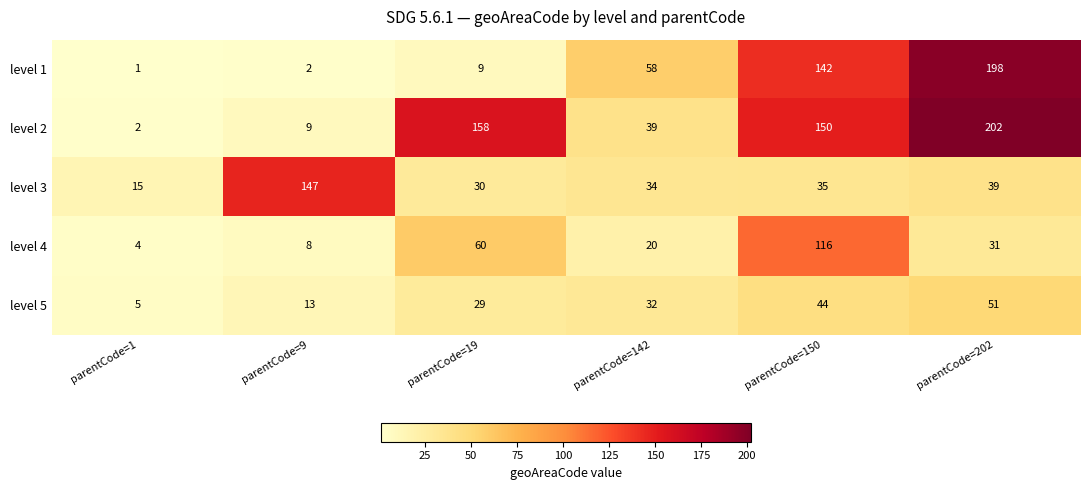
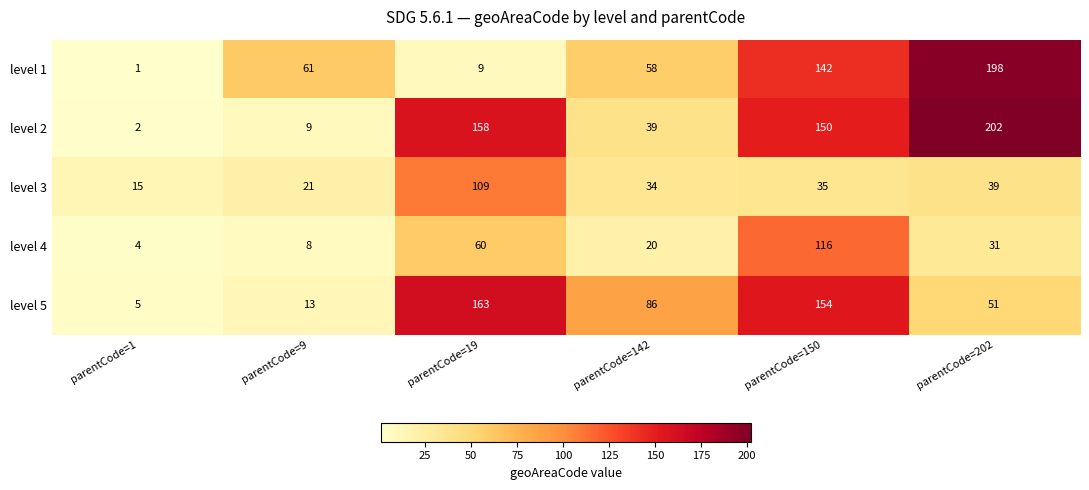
  {
    "level 1": {
      "parentCode=1": 1,
-     "parentCode=9": 2,
+     "parentCode=9": 61,
      "parentCode=19": 9,
      "parentCode=142": 58,
      "parentCode=150": 142,
      "parentCode=202": 198
    },
    "level 2": {
      "parentCode=1": 2,
      "parentCode=9": 9,
      "parentCode=19": 158,
      "parentCode=142": 39,
      "parentCode=150": 150,
      "parentCode=202": 202
    },
    "level 3": {
      "parentCode=1": 15,
-     "parentCode=9": 147,
-     "parentCode=19": 30,
+     "parentCode=9": 21,
+     "parentCode=19": 109,
      "parentCode=142": 34,
      "parentCode=150": 35,
      "parentCode=202": 39
    },
    "level 4": {
      "parentCode=1": 4,
      "parentCode=9": 8,
      "parentCode=19": 60,
      "parentCode=142": 20,
      "parentCode=150": 116,
      "parentCode=202": 31
    },
    "level 5": {
      "parentCode=1": 5,
      "parentCode=9": 13,
-     "parentCode=19": 29,
-     "parentCode=142": 32,
-     "parentCode=150": 44,
+     "parentCode=19": 163,
+     "parentCode=142": 86,
+     "parentCode=150": 154,
      "parentCode=202": 51
    }
  }
